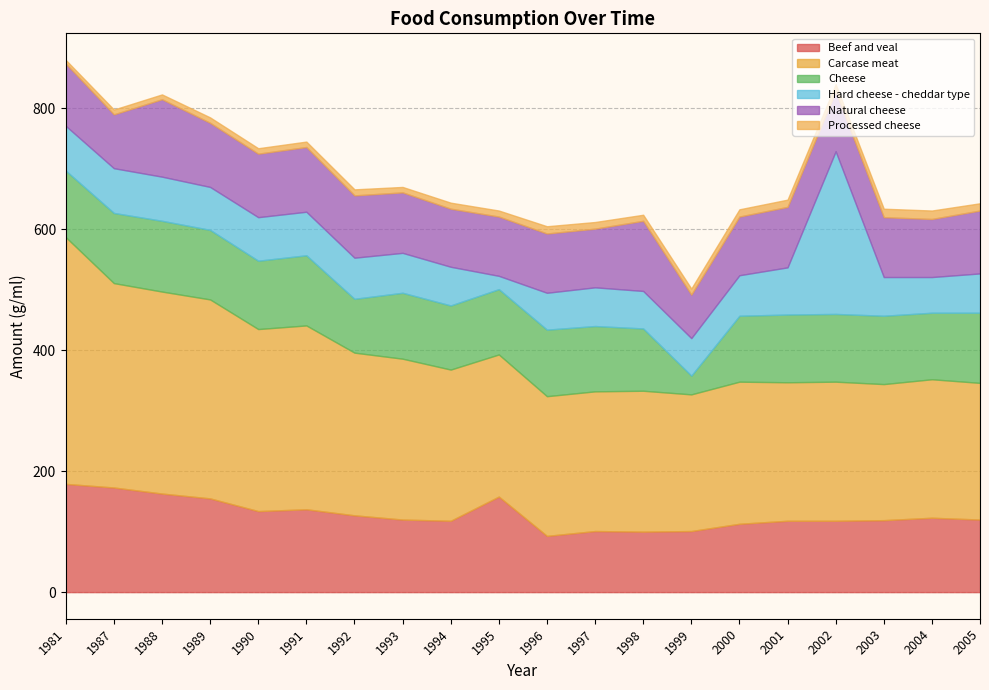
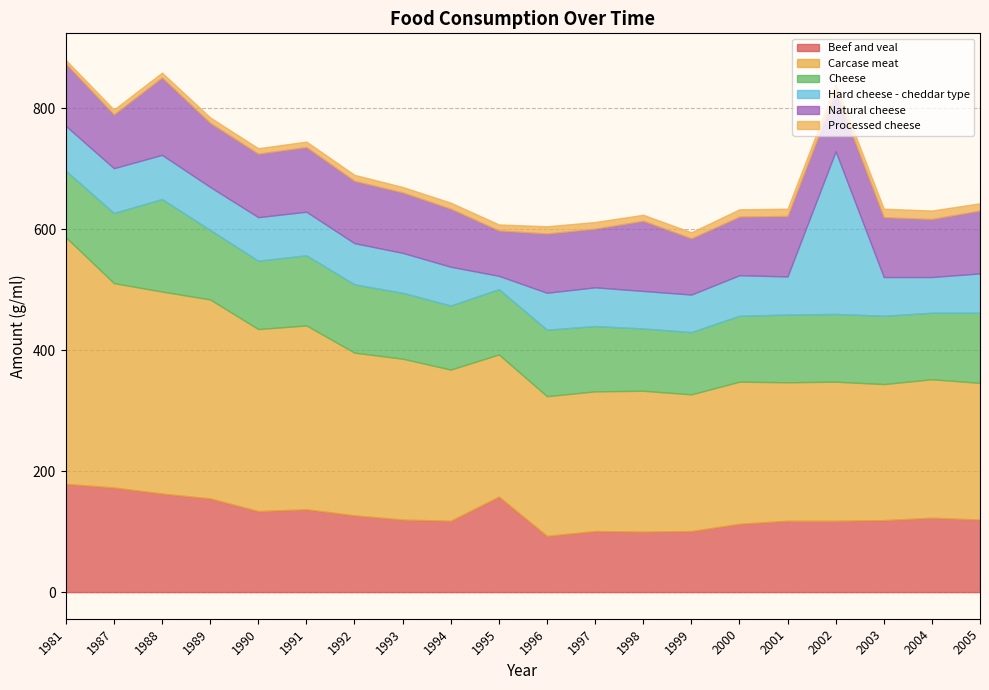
  {
    "Beef and veal": {
      "1981": 180,
      "1987": 170,
      "1988": 160,
      "1989": 160,
      "1990": 130,
      "1991": 140,
      "1992": 130,
      "1993": 120,
      "1994": 120,
      "1995": 160,
      "1996": 90,
      "1997": 100,
      "1998": 100,
      "1999": 100,
      "2000": 110,
      "2001": 120,
      "2002": 120,
      "2003": 120,
      "2004": 120,
      "2005": 120
    },
    "Cheese": {
      "1981": 110,
      "1987": 120,
-     "1988": 120,
+     "1988": 150,
      "1989": 120,
      "1990": 110,
      "1991": 120,
-     "1992": 90,
+     "1992": 110,
      "1993": 110,
      "1994": 110,
      "1995": 110,
      "1996": 110,
      "1997": 110,
      "1998": 100,
-     "1999": 30,
+     "1999": 100,
      "2000": 110,
      "2001": 110,
      "2002": 110,
      "2003": 110,
      "2004": 110,
      "2005": 120
    },
    "Hard cheese - cheddar type": {
      "1981": 70,
      "1987": 70,
      "1988": 70,
      "1989": 70,
      "1990": 70,
      "1991": 70,
      "1992": 70,
      "1993": 70,
      "1994": 60,
      "1995": 20,
      "1996": 60,
      "1997": 60,
      "1998": 60,
      "1999": 60,
      "2000": 70,
-     "2001": 80,
+     "2001": 60,
      "2002": 270,
      "2003": 60,
      "2004": 60,
      "2005": 70
    },
    "Natural cheese": {
      "1981": 100,
      "1987": 90,
      "1988": 130,
      "1989": 110,
      "1990": 110,
      "1991": 110,
      "1992": 100,
      "1993": 100,
      "1994": 100,
-     "1995": 100,
+     "1995": 80,
      "1996": 100,
      "1997": 100,
      "1998": 120,
-     "1999": 70,
+     "1999": 90,
      "2000": 100,
      "2001": 100,
      "2003": 100,
      "2004": 100,
      "2005": 100
    }
  }
